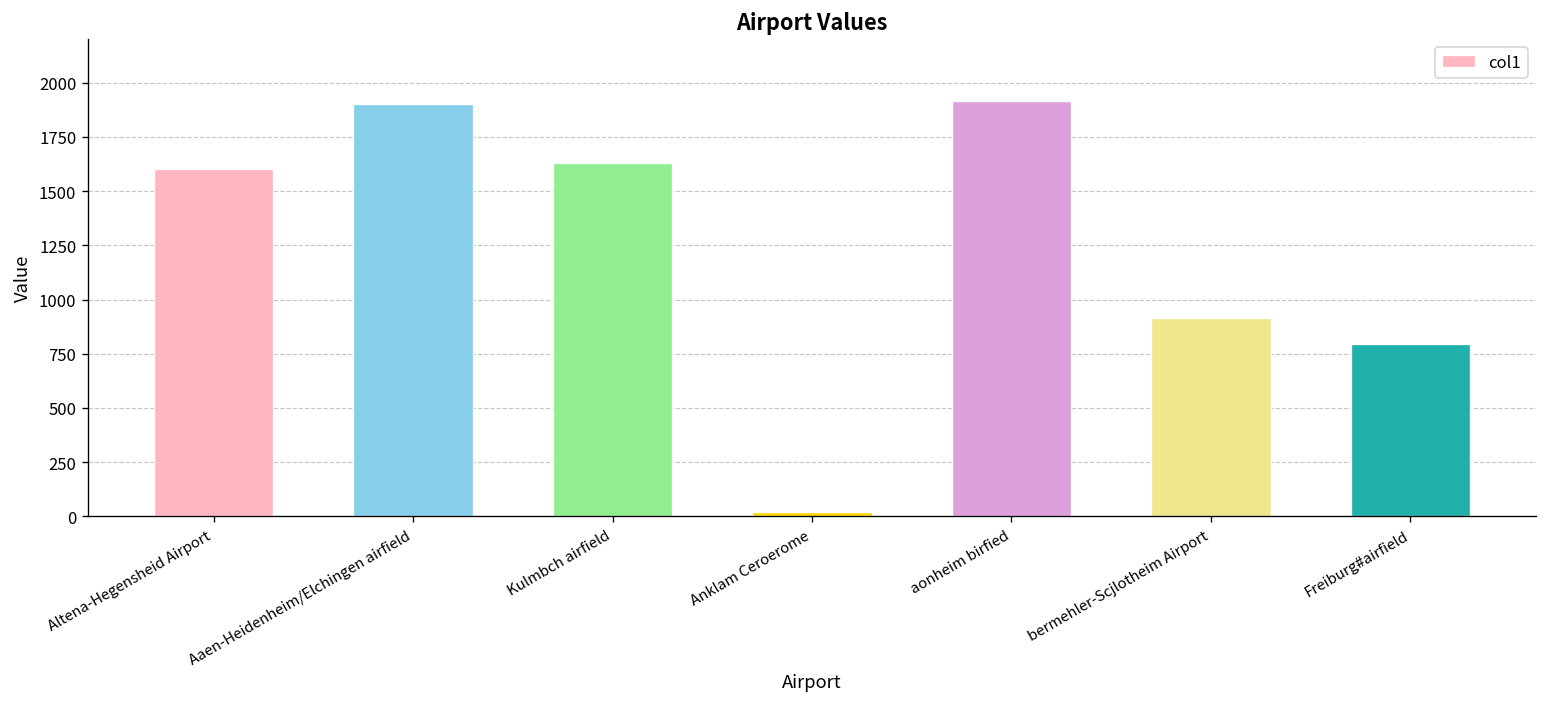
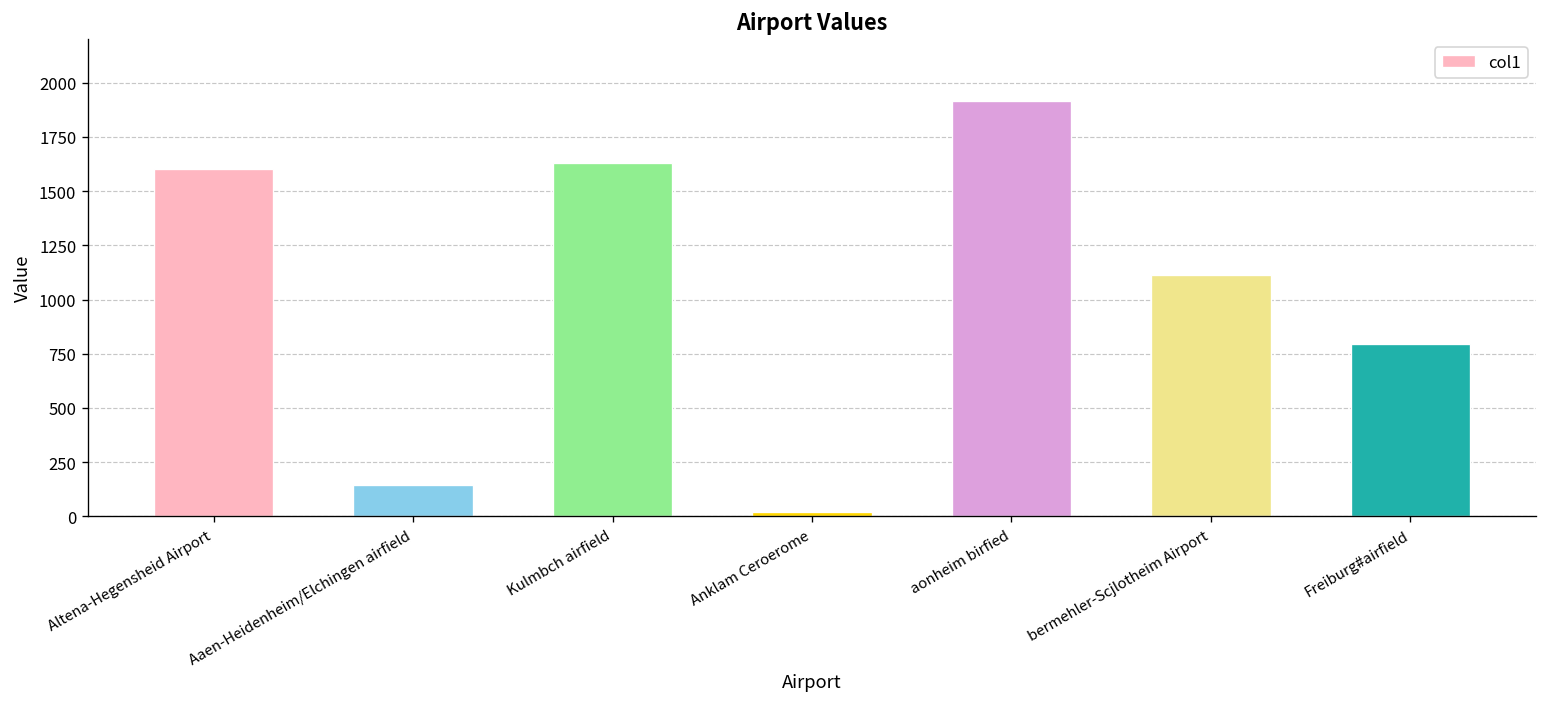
  {
    "Altena-Hegensheid Airport": 1600,
-   "Aaen-Heidenheim/Elchingen airfield": 1900,
+   "Aaen-Heidenheim/Elchingen airfield": 140,
    "Kulmbch airfield": 1630,
    "Anklam Ceroerome": 20,
    "aonheim birfied": 1910,
-   "bermehler-Scjlotheim Airport": 910,
+   "bermehler-Scjlotheim Airport": 1110,
    "Freiburg#airfield": 790
  }
